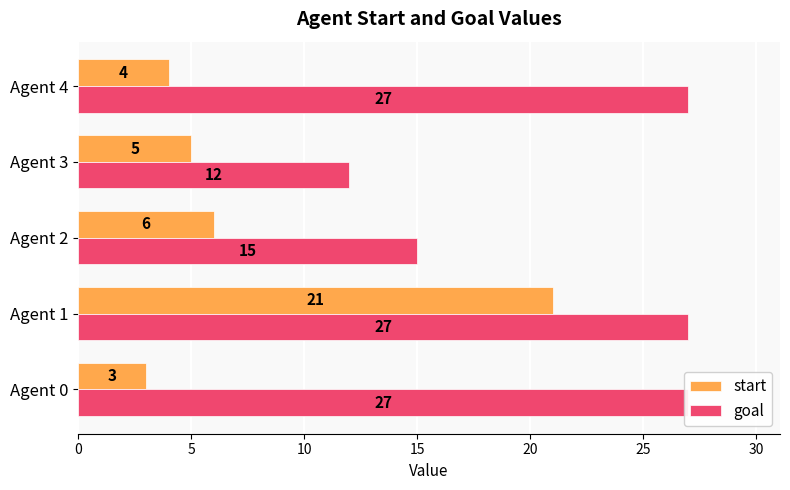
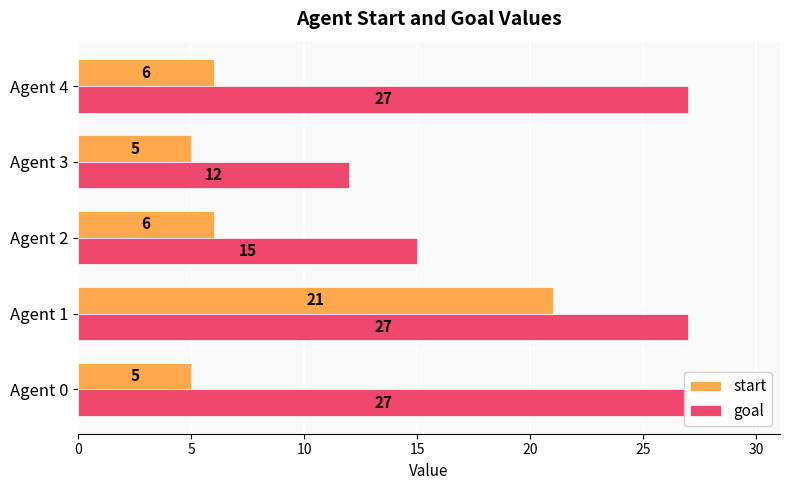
  {
    "start": {
-     "Agent 4": 4,
+     "Agent 4": 6,
      "Agent 3": 5,
      "Agent 2": 6,
      "Agent 1": 21,
-     "Agent 0": 3
+     "Agent 0": 5
    },
    "goal": {
      "Agent 4": 27,
      "Agent 3": 12,
      "Agent 2": 15,
      "Agent 1": 27
    }
  }
